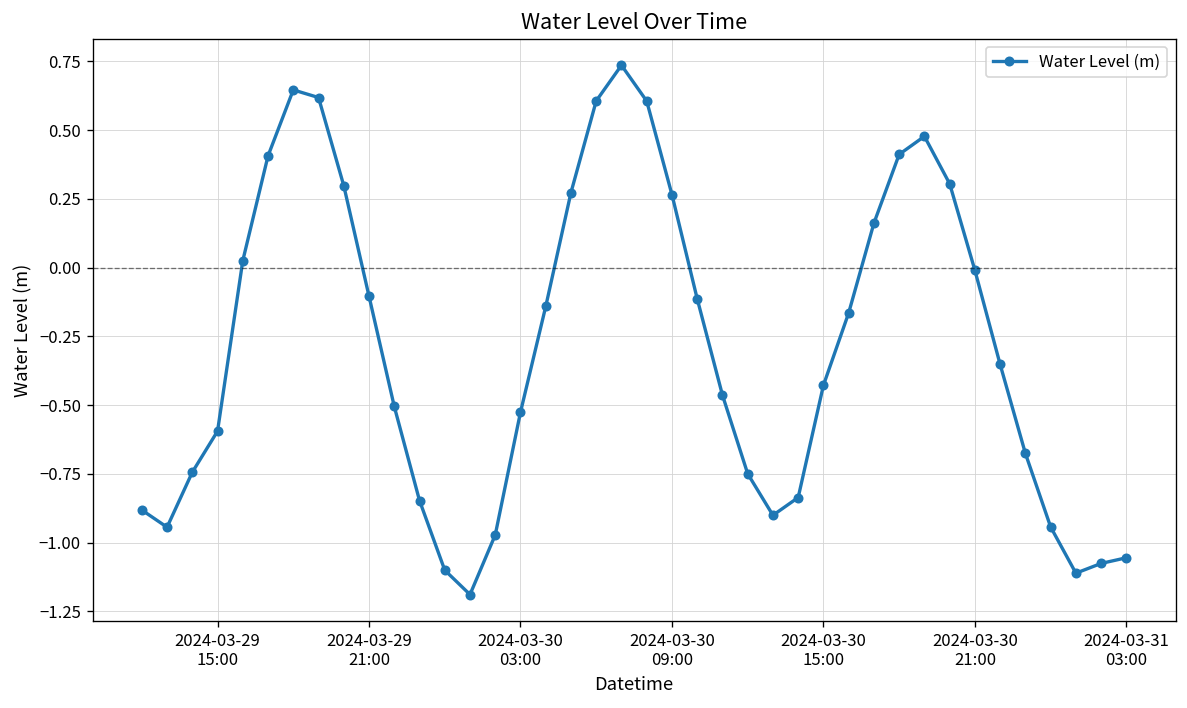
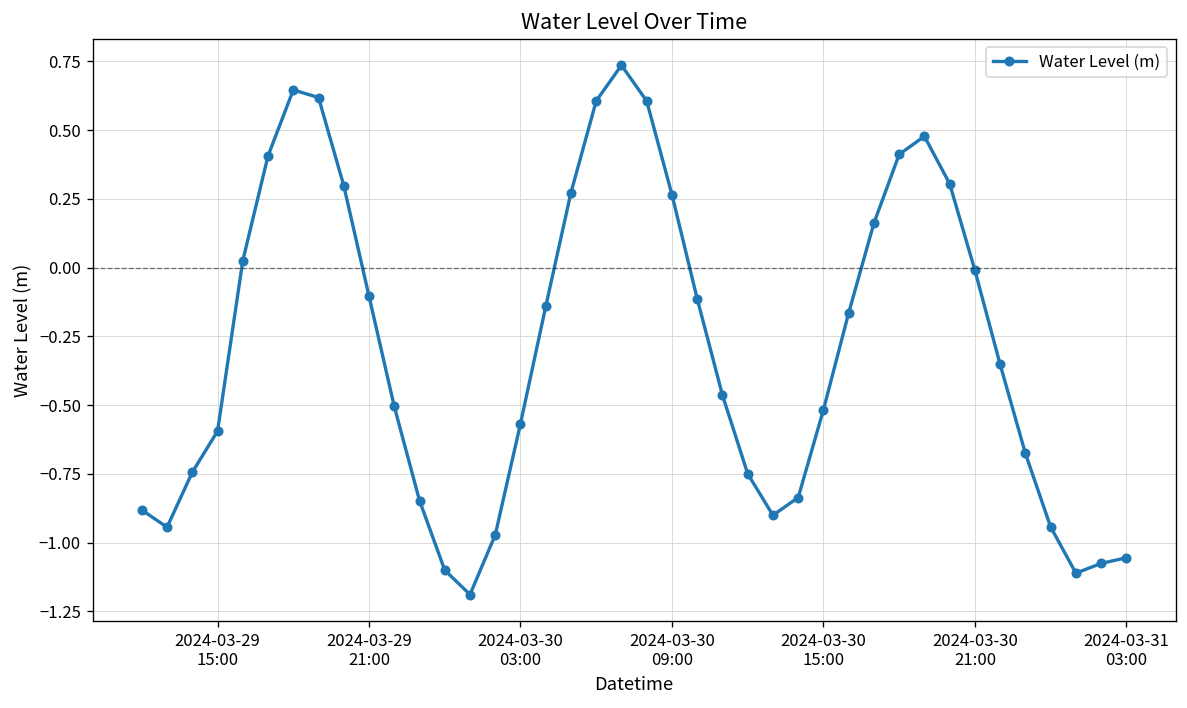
  {
    "2024-03-29 15:00": -0.59,
    "2024-03-29 21:00": -0.10,
-   "2024-03-30 03:00": -0.53,
+   "2024-03-30 03:00": -0.57,
    "2024-03-30 09:00": 0.27,
-   "2024-03-30 15:00": -0.43,
+   "2024-03-30 15:00": -0.52,
    "2024-03-30 21:00": -0.01,
    "2024-03-31 03:00": -1.06
  }
